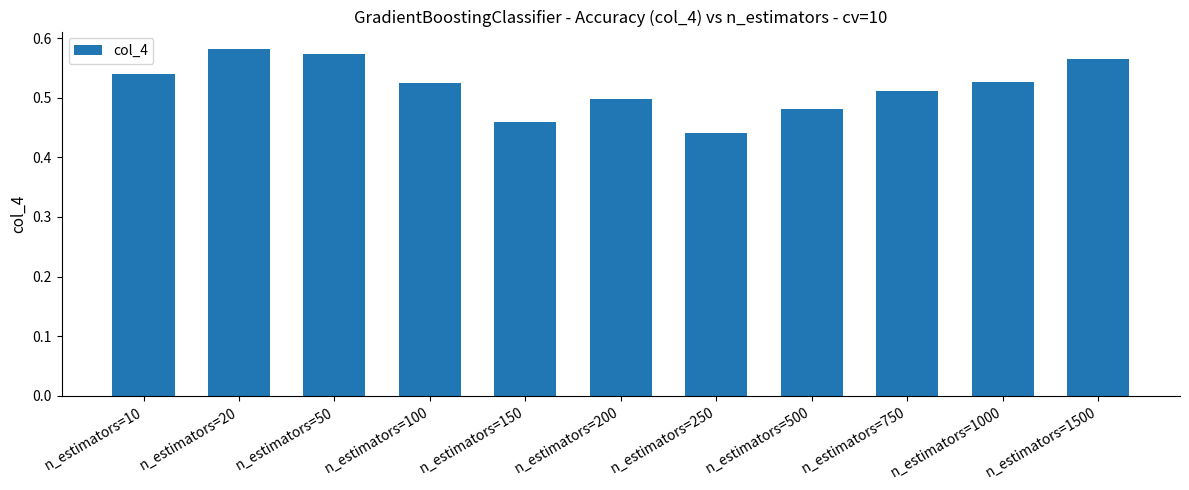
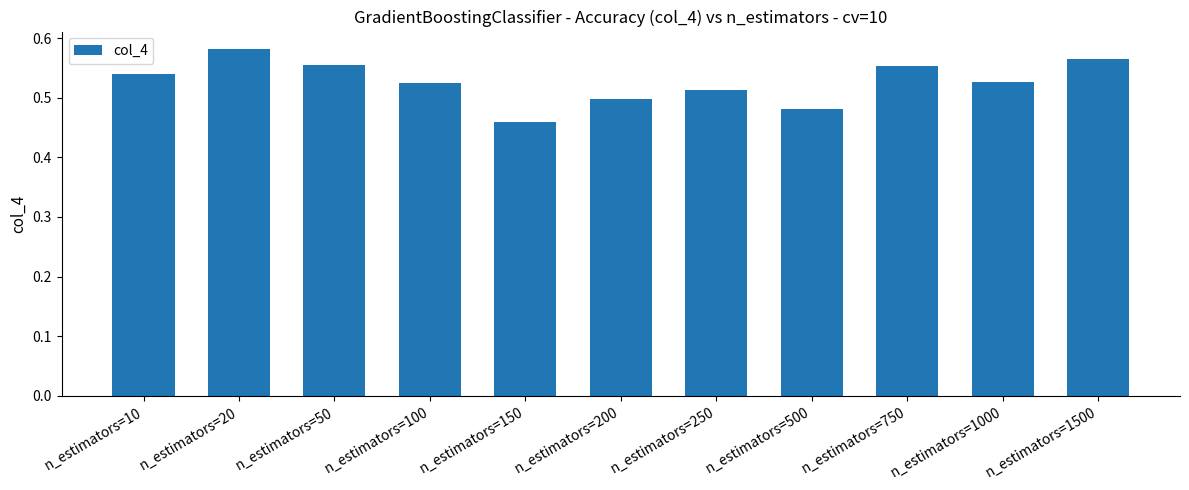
  {
    "n_estimators=10": 0.54,
    "n_estimators=20": 0.58,
-   "n_estimators=50": 0.57,
+   "n_estimators=50": 0.56,
    "n_estimators=100": 0.52,
    "n_estimators=150": 0.46,
    "n_estimators=200": 0.50,
-   "n_estimators=250": 0.44,
+   "n_estimators=250": 0.51,
    "n_estimators=500": 0.48,
-   "n_estimators=750": 0.51,
+   "n_estimators=750": 0.55,
    "n_estimators=1000": 0.53,
    "n_estimators=1500": 0.56
  }
